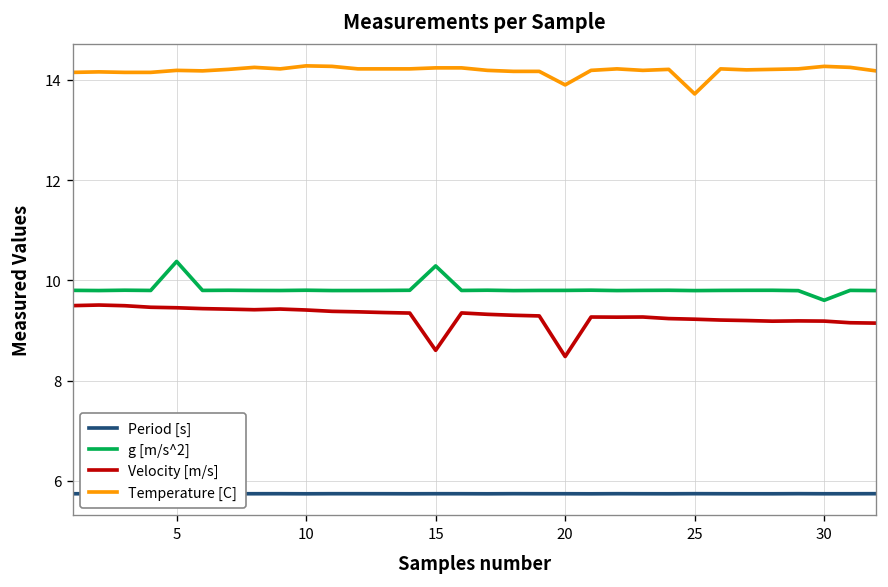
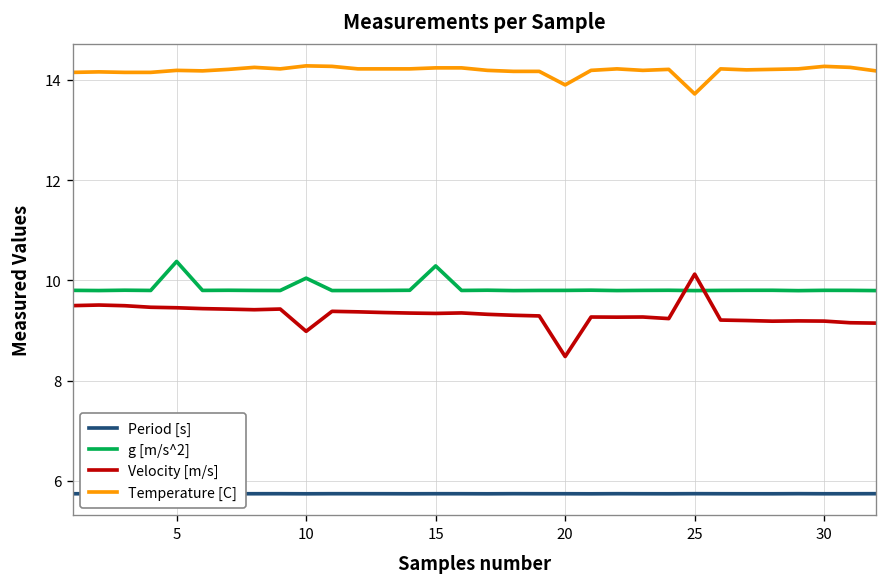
  {
    "Period [s]": {
      "10": 5.7,
      "15": 5.7,
      "20": 5.7,
      "25": 5.7,
      "30": 5.7
    },
    "g [m/s^2]": {
      "5": 10.4,
-     "10": 9.8,
+     "10": 10.0,
      "15": 10.3,
      "20": 9.8,
      "25": 9.8,
-     "30": 9.6
+     "30": 9.8
    },
    "Velocity [m/s]": {
      "5": 9.5,
-     "10": 9.4,
-     "15": 8.6,
+     "10": 9.0,
+     "15": 9.3,
      "20": 8.5,
-     "25": 9.2,
+     "25": 10.1,
      "30": 9.2
    },
    "Temperature [C]": {
      "5": 14.2,
      "10": 14.3,
      "15": 14.2,
      "20": 13.9,
      "25": 13.7,
      "30": 14.3
    }
  }
